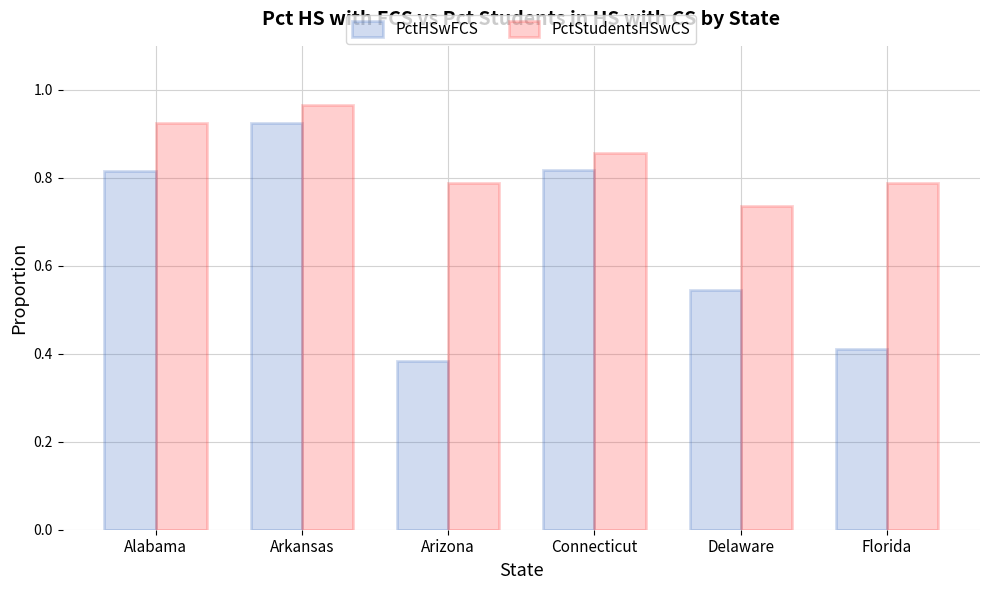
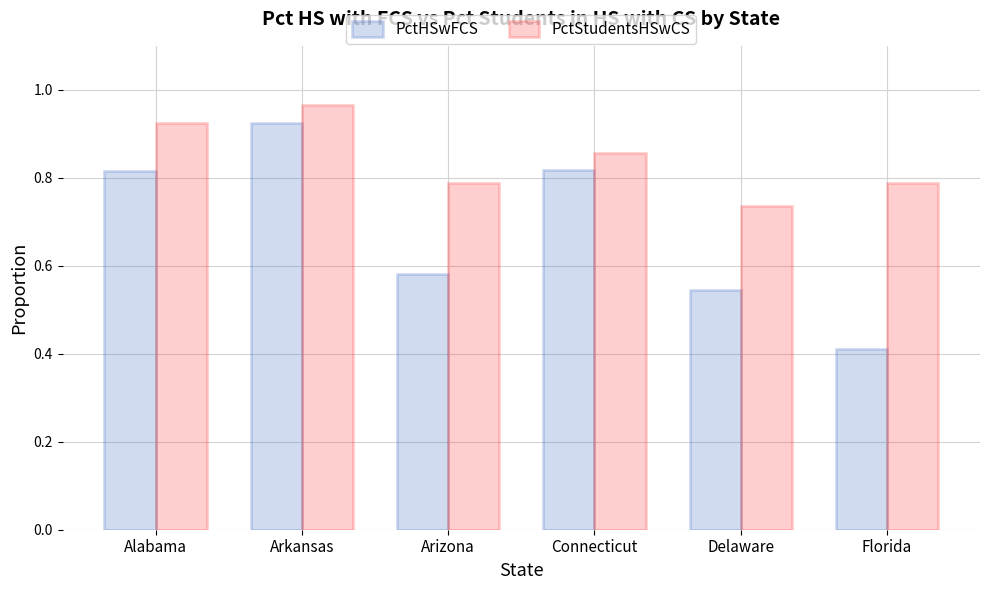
  {
    "PctHSwFCS": {
      "Alabama": 0.82,
      "Arkansas": 0.92,
-     "Arizona": 0.38,
+     "Arizona": 0.58,
      "Connecticut": 0.82,
      "Delaware": 0.55,
      "Florida": 0.41
    },
    "PctStudentsHSwCS": {
      "Alabama": 0.92,
      "Arkansas": 0.97,
      "Arizona": 0.79,
      "Connecticut": 0.86,
      "Delaware": 0.74,
      "Florida": 0.79
    }
  }
